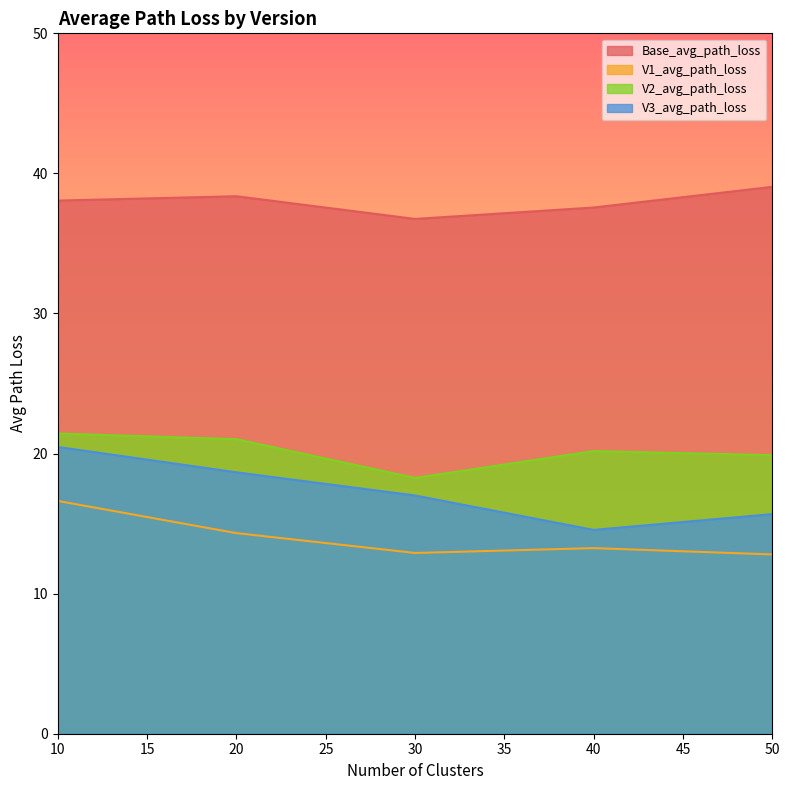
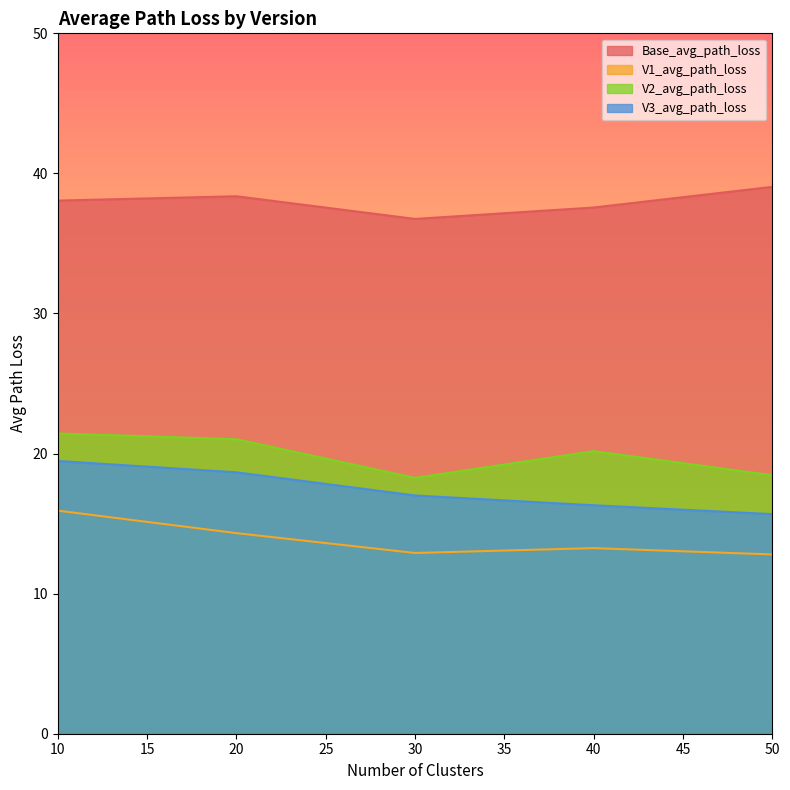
  {
    "Base_avg_path_loss": {
      "10": 38.1,
      "20": 38.4,
      "30": 36.8,
      "40": 37.6,
      "50": 39.0
    },
    "V1_avg_path_loss": {
-     "10": 16.6,
+     "10": 15.9,
      "20": 14.3,
      "30": 12.9,
      "40": 13.3,
      "50": 12.8
    },
    "V2_avg_path_loss": {
      "10": 21.4,
      "20": 21.0,
      "30": 18.3,
      "40": 20.2,
-     "50": 19.9
+     "50": 18.5
    },
    "V3_avg_path_loss": {
-     "10": 20.5,
+     "10": 19.5,
      "20": 18.7,
      "30": 17.0,
-     "40": 14.6,
+     "40": 16.3,
      "50": 15.7
    }
  }
